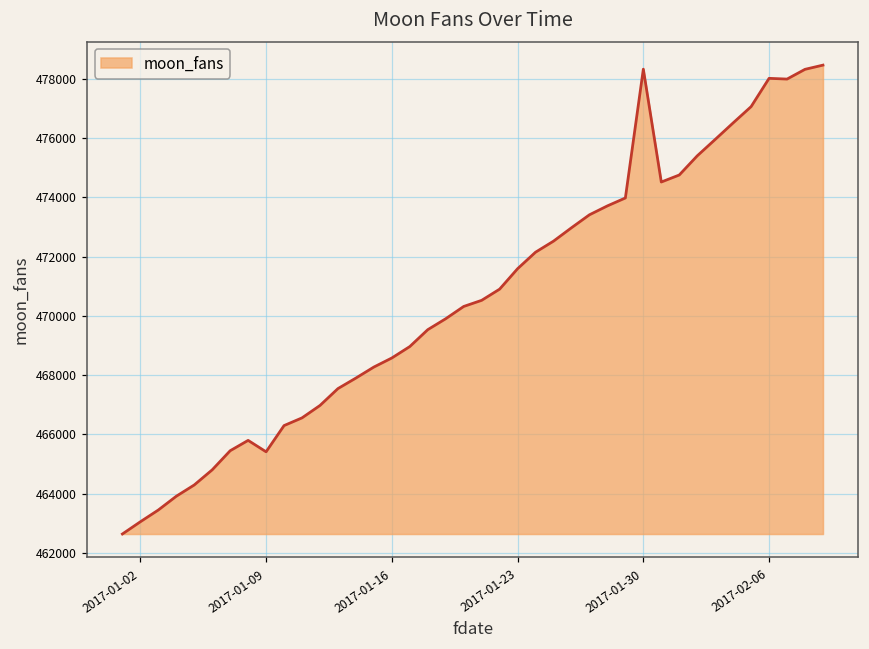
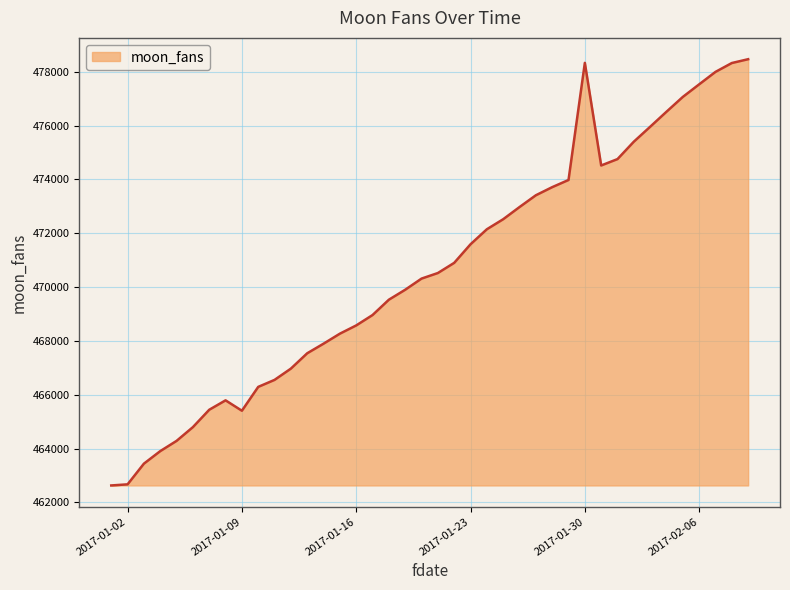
  {
-   "2017-01-02": 463000,
+   "2017-01-02": 462700,
    "2017-01-09": 465400,
    "2017-01-16": 468600,
    "2017-01-23": 471600,
    "2017-01-30": 478300,
-   "2017-02-06": 478000
+   "2017-02-06": 477500
  }
